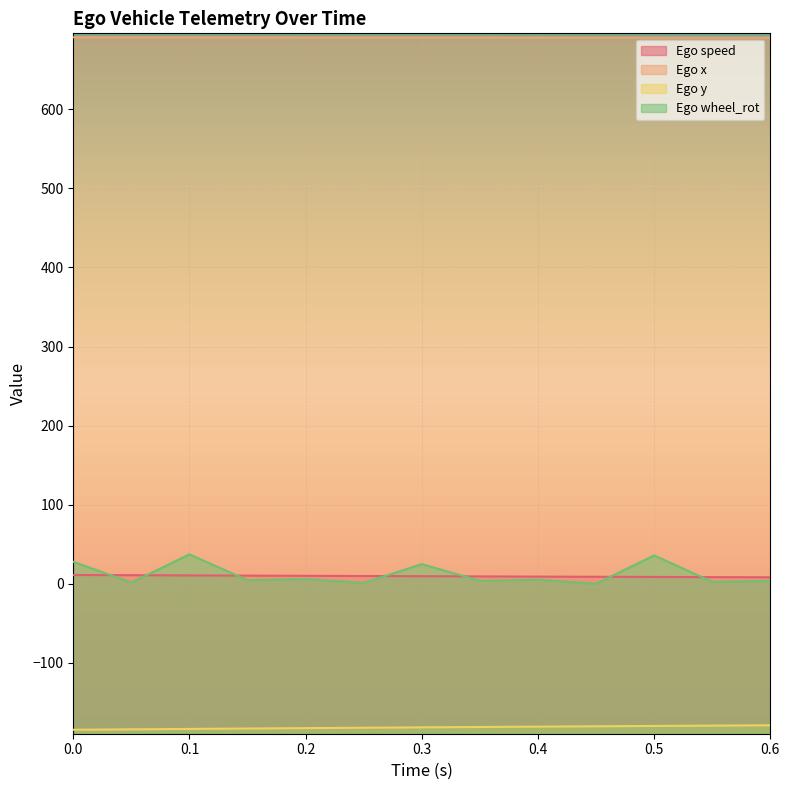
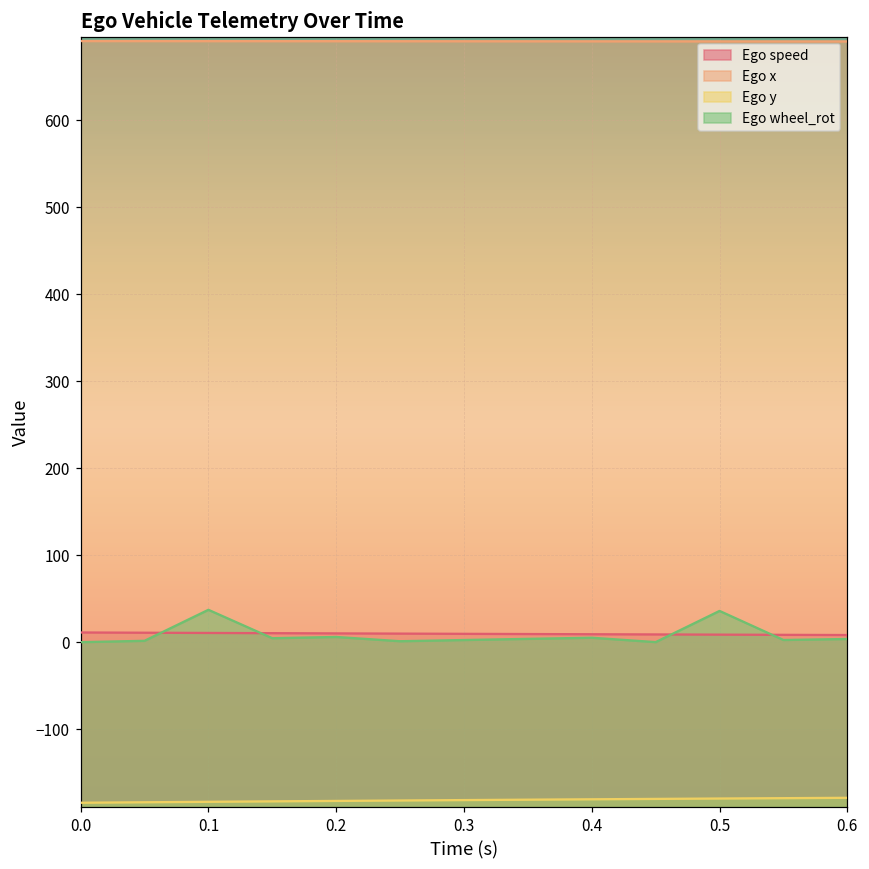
  {
    "Ego wheel_rot": {
-     "0.0": 30,
+     "0.0": 0,
      "0.1": 40,
      "0.2": 10,
-     "0.3": 20,
+     "0.3": 0,
      "0.4": 10,
      "0.5": 40,
      "0.6": 0
    }
  }
